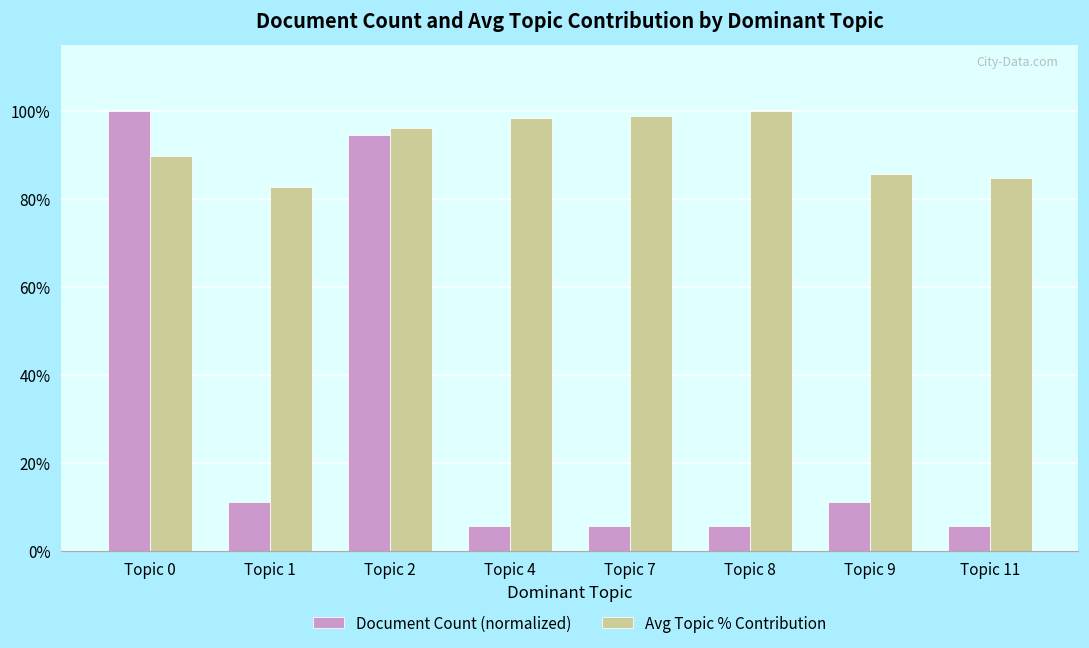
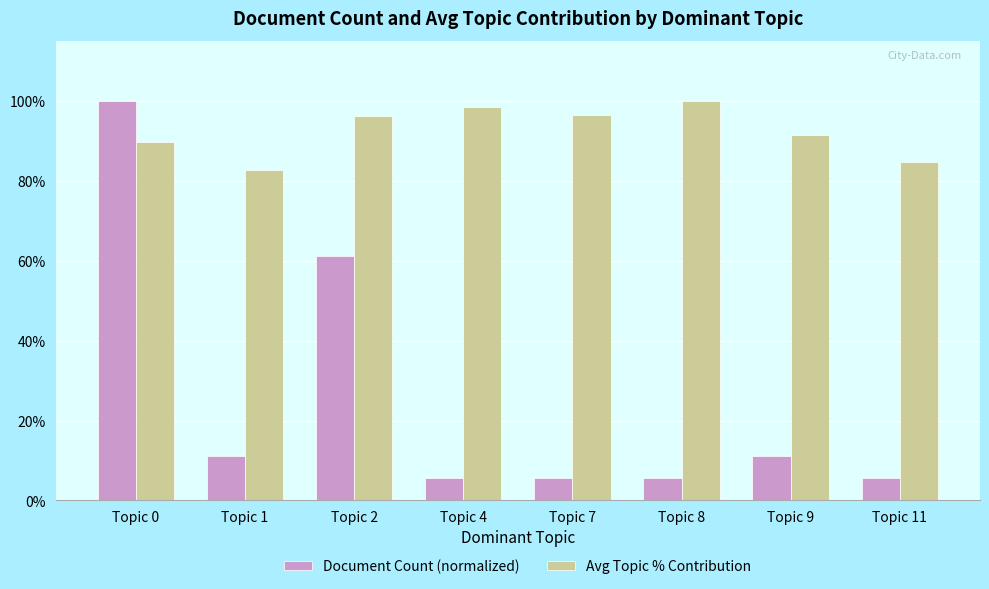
  {
    "Document Count (normalized)": {
      "Topic 0": "100%",
      "Topic 1": "11%",
-     "Topic 2": "94%",
+     "Topic 2": "61%",
      "Topic 4": "6%",
      "Topic 7": "6%",
      "Topic 8": "6%",
      "Topic 9": "11%",
      "Topic 11": "6%"
    },
    "Avg Topic % Contribution": {
      "Topic 0": "90%",
      "Topic 1": "83%",
      "Topic 2": "96%",
      "Topic 4": "98%",
-     "Topic 7": "99%",
+     "Topic 7": "96%",
      "Topic 8": "100%",
-     "Topic 9": "86%",
+     "Topic 9": "91%",
      "Topic 11": "85%"
    }
  }
